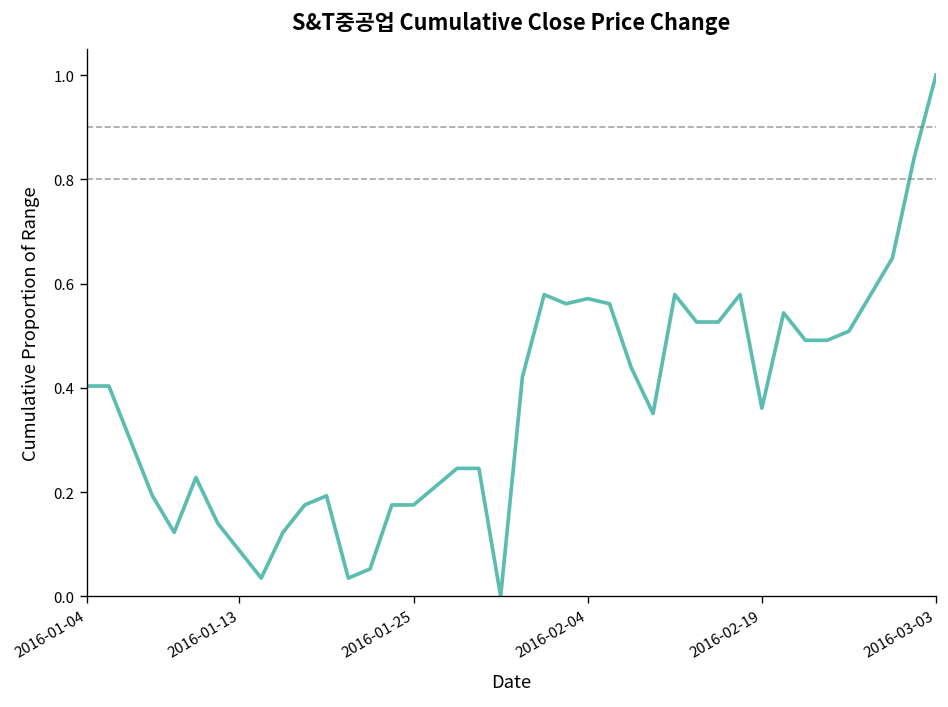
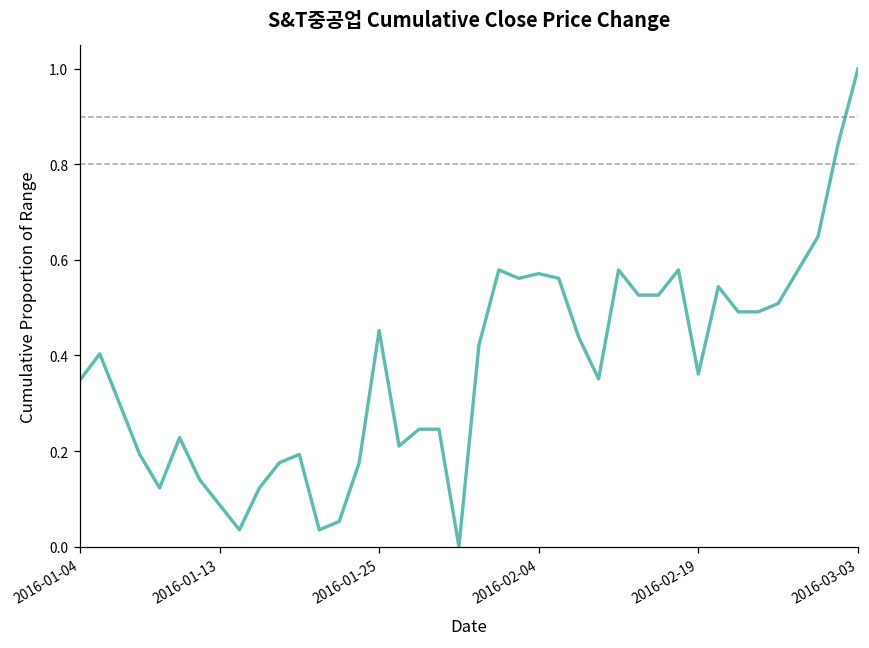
  {
-   "2016-01-04": 0.40,
+   "2016-01-04": 0.35,
    "2016-01-13": 0.09,
-   "2016-01-25": 0.18,
+   "2016-01-25": 0.45,
    "2016-02-04": 0.57,
    "2016-02-19": 0.36,
    "2016-03-03": 1.00
  }
